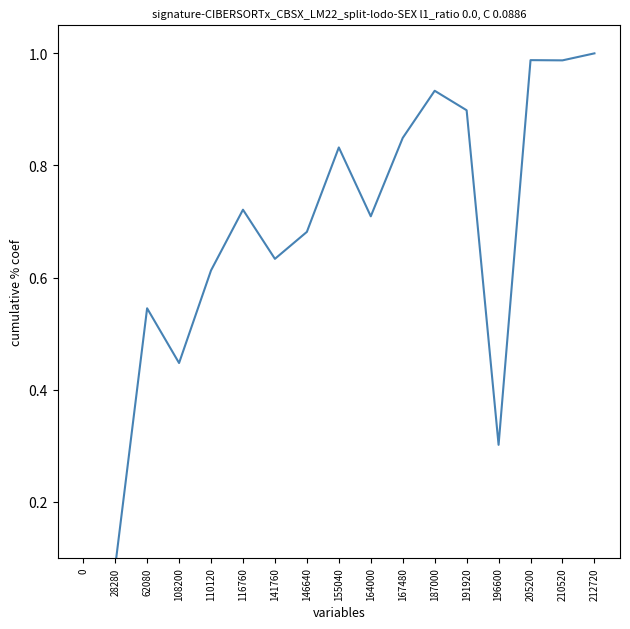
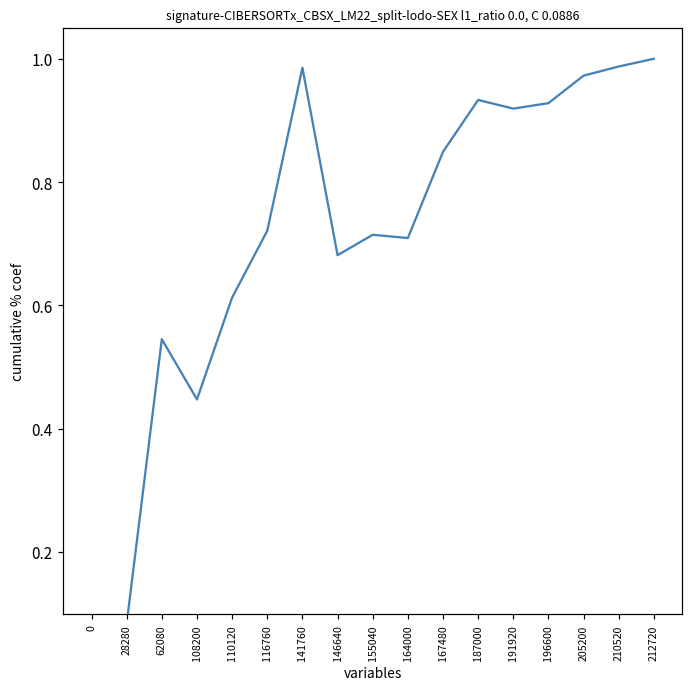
  {
    "62080": 0.55,
    "108200": 0.45,
    "110120": 0.61,
    "116760": 0.72,
-   "141760": 0.63,
+   "141760": 0.99,
    "146640": 0.68,
-   "155040": 0.83,
+   "155040": 0.71,
    "164000": 0.71,
    "167480": 0.85,
    "187000": 0.93,
-   "191920": 0.90,
-   "196600": 0.30,
-   "205200": 0.99,
+   "191920": 0.92,
+   "196600": 0.93,
+   "205200": 0.97,
    "210520": 0.99,
    "212720": 1.00
  }
